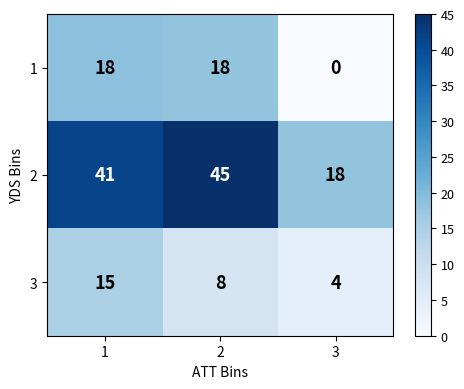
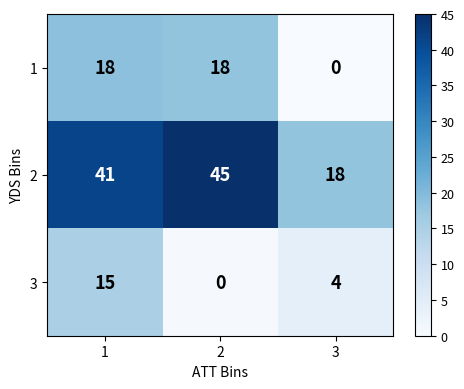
  {
    "1": {
      "1": 18,
      "2": 18,
      "3": 0
    },
    "2": {
      "1": 41,
      "2": 45,
      "3": 18
    },
    "3": {
      "1": 15,
-     "2": 8,
+     "2": 0,
      "3": 4
    }
  }
